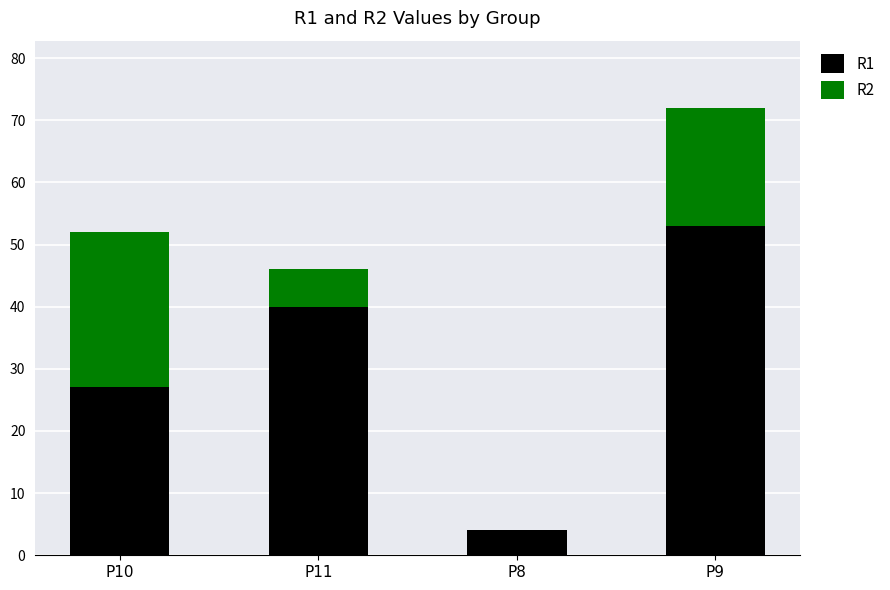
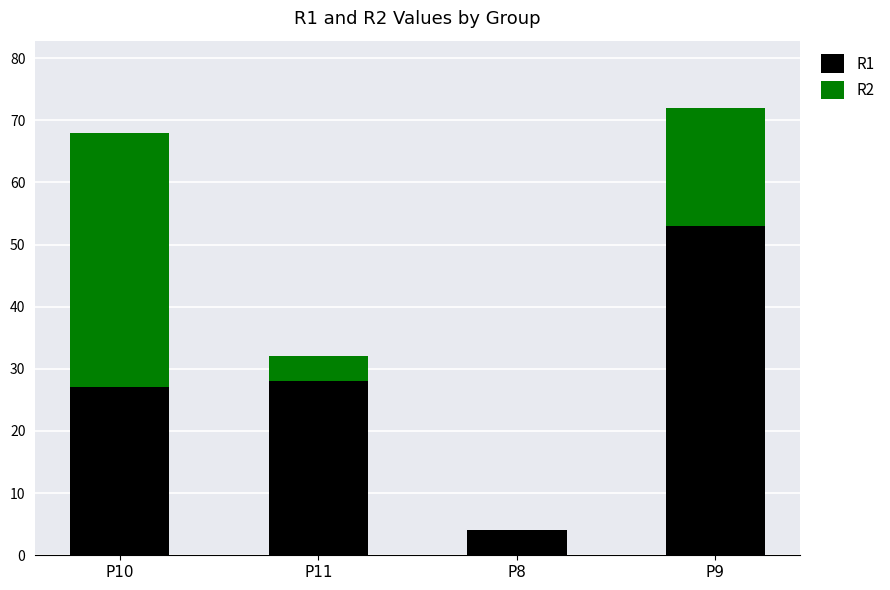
  {
    "R1": {
      "P10": 27,
-     "P11": 40,
+     "P11": 28,
      "P8": 4,
      "P9": 53
    },
    "R2": {
-     "P10": 25,
-     "P11": 6,
+     "P10": 41,
+     "P11": 4,
      "P8": 0,
      "P9": 19
    }
  }
